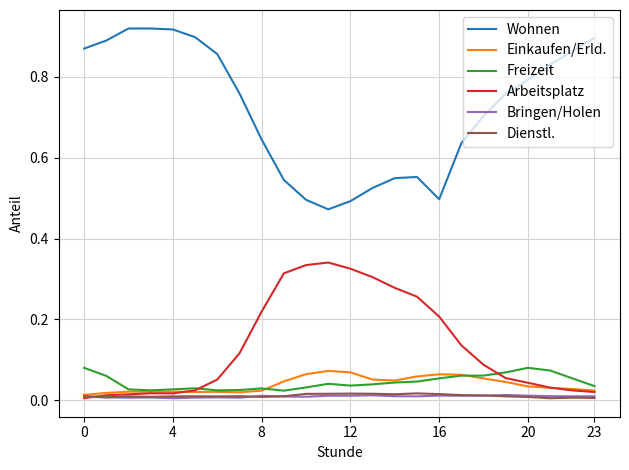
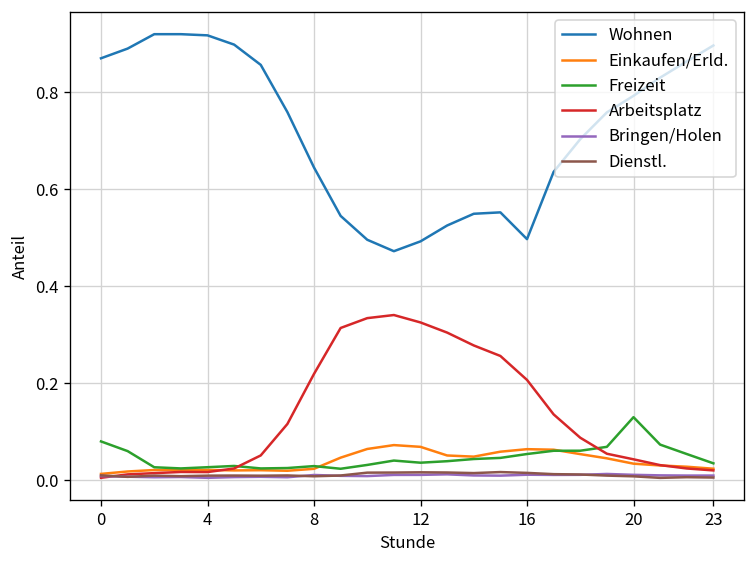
  {
    "Wohnen": {
      "0": 0.87,
      "4": 0.92,
      "8": 0.64,
      "12": 0.49,
      "16": 0.50
    },
    "Einkaufen/Erld.": {
      "12": 0.07,
      "16": 0.06,
      "20": 0.03
    },
    "Freizeit": {
      "0": 0.08,
      "12": 0.04,
      "16": 0.05,
-     "20": 0.08,
+     "20": 0.13,
      "23": 0.03
    },
    "Arbeitsplatz": {
      "8": 0.22,
      "12": 0.33,
      "16": 0.21,
      "20": 0.04
    }
  }
